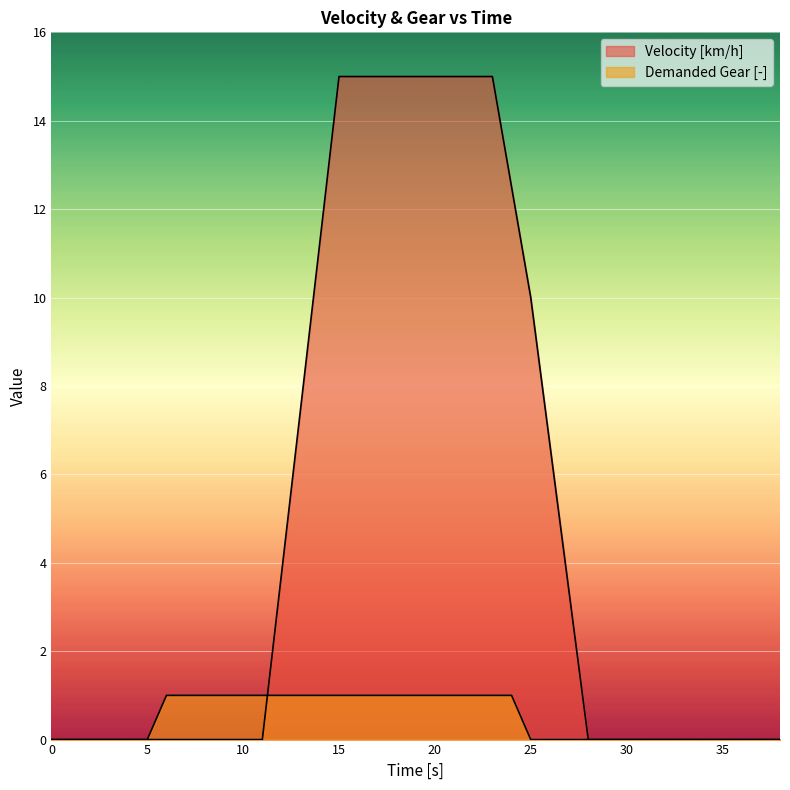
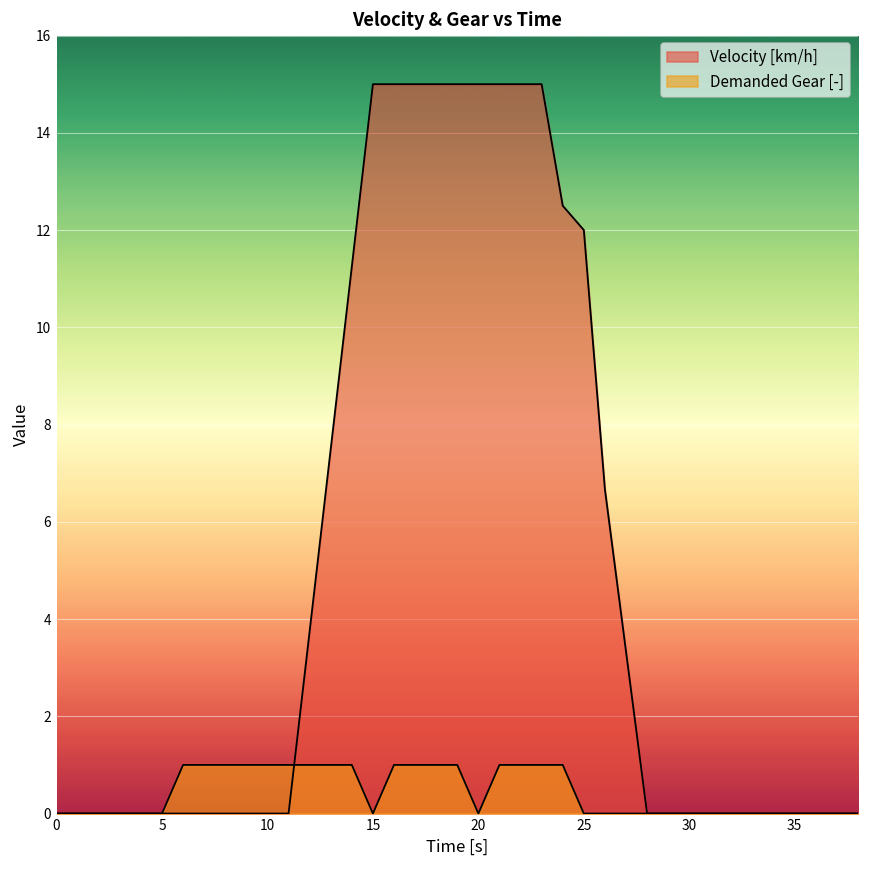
  {
    "Velocity [km/h]": {
      "10": 0,
      "15": 15,
      "20": 15,
-     "25": 10
+     "25": 12
    },
    "Demanded Gear [-]": {
      "10": 1,
-     "15": 1,
-     "20": 1,
+     "15": 0,
+     "20": 0,
      "25": 0
    }
  }
